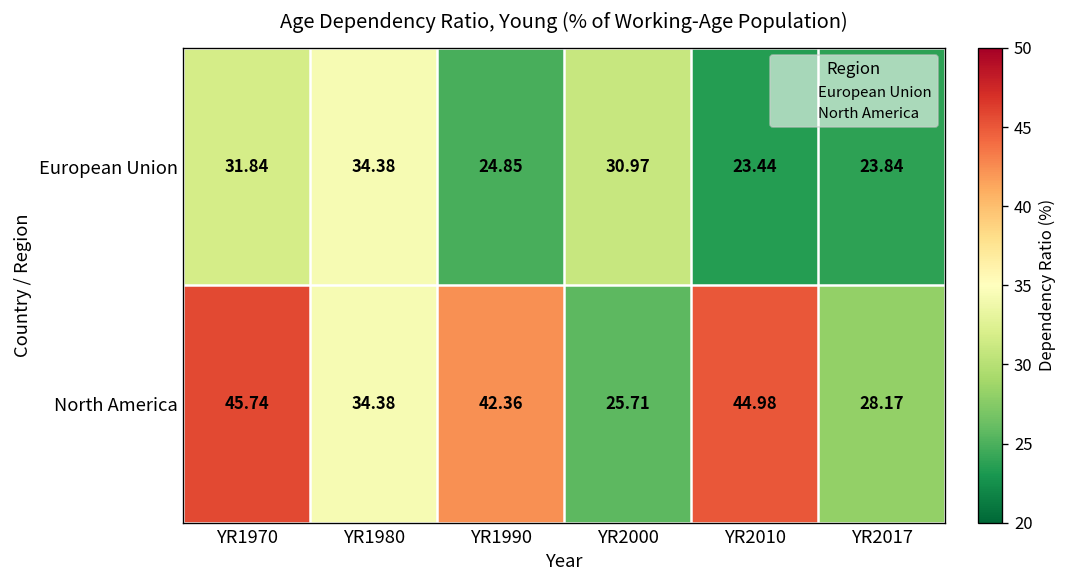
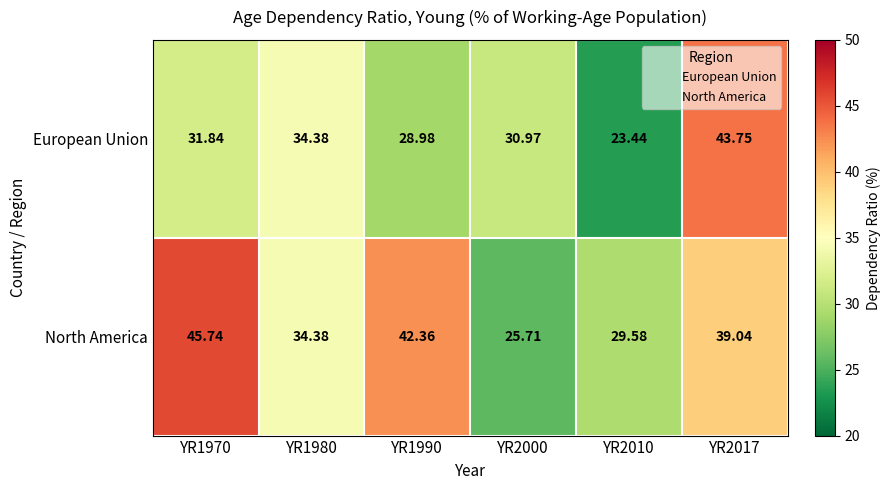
  {
    "European Union": {
      "YR1970": 31.84,
      "YR1980": 34.38,
-     "YR1990": 24.85,
+     "YR1990": 28.98,
      "YR2000": 30.97,
      "YR2010": 23.44,
-     "YR2017": 23.84
+     "YR2017": 43.75
    },
    "North America": {
      "YR1970": 45.74,
      "YR1980": 34.38,
      "YR1990": 42.36,
      "YR2000": 25.71,
-     "YR2010": 44.98,
-     "YR2017": 28.17
+     "YR2010": 29.58,
+     "YR2017": 39.04
    }
  }
